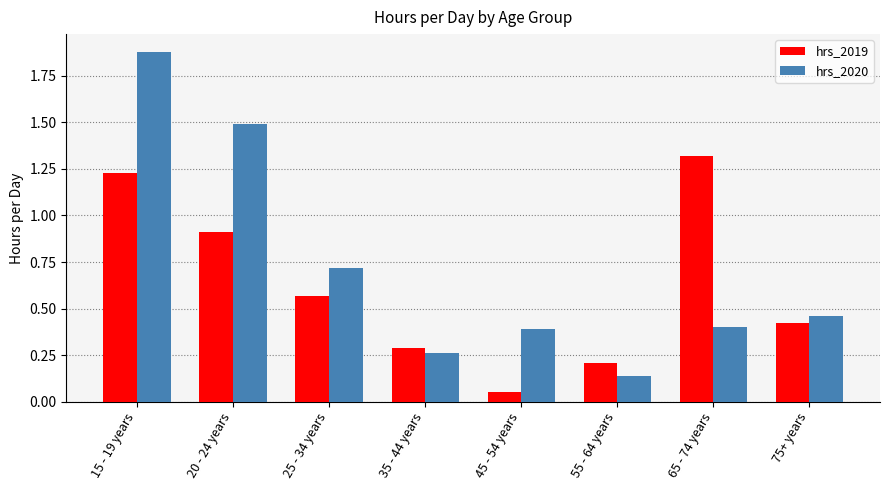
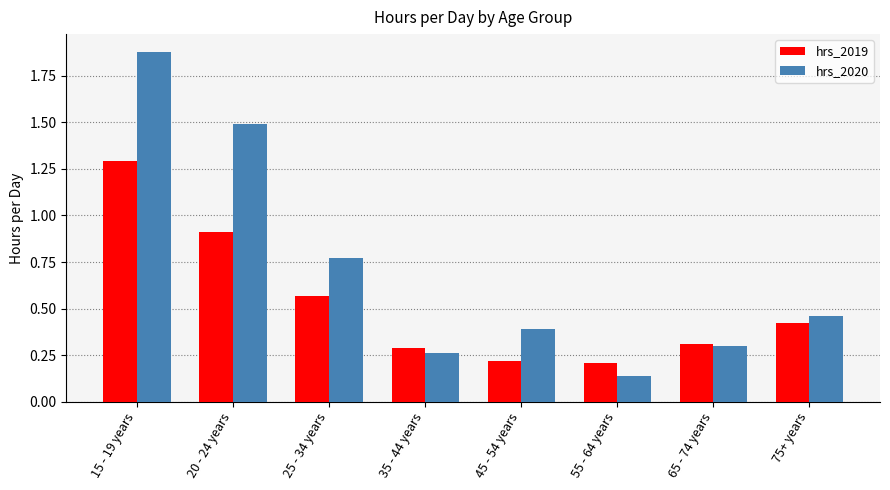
  {
    "hrs_2019": {
-     "15 - 19 years": 1.23,
+     "15 - 19 years": 1.29,
      "20 - 24 years": 0.91,
      "25 - 34 years": 0.57,
      "35 - 44 years": 0.29,
-     "45 - 54 years": 0.05,
+     "45 - 54 years": 0.22,
      "55 - 64 years": 0.21,
-     "65 - 74 years": 1.32,
+     "65 - 74 years": 0.31,
      "75+ years": 0.42
    },
    "hrs_2020": {
      "15 - 19 years": 1.88,
      "20 - 24 years": 1.49,
-     "25 - 34 years": 0.72,
+     "25 - 34 years": 0.77,
      "35 - 44 years": 0.26,
      "45 - 54 years": 0.39,
      "55 - 64 years": 0.14,
-     "65 - 74 years": 0.4,
+     "65 - 74 years": 0.3,
      "75+ years": 0.46
    }
  }
